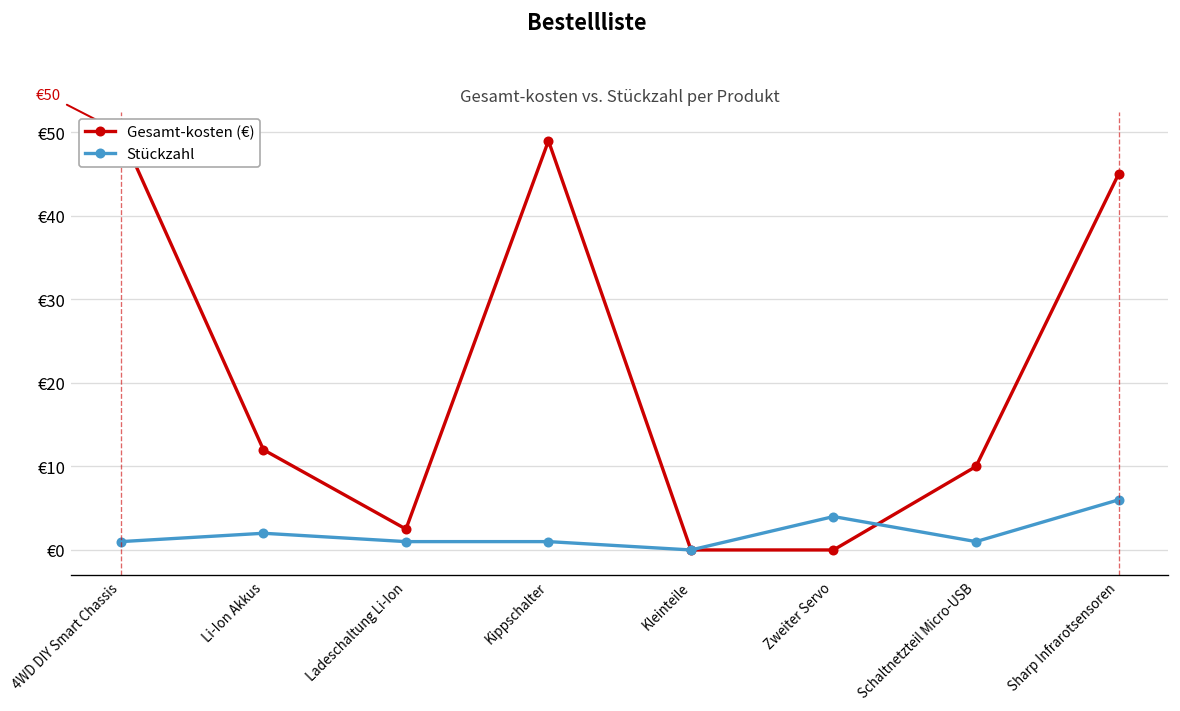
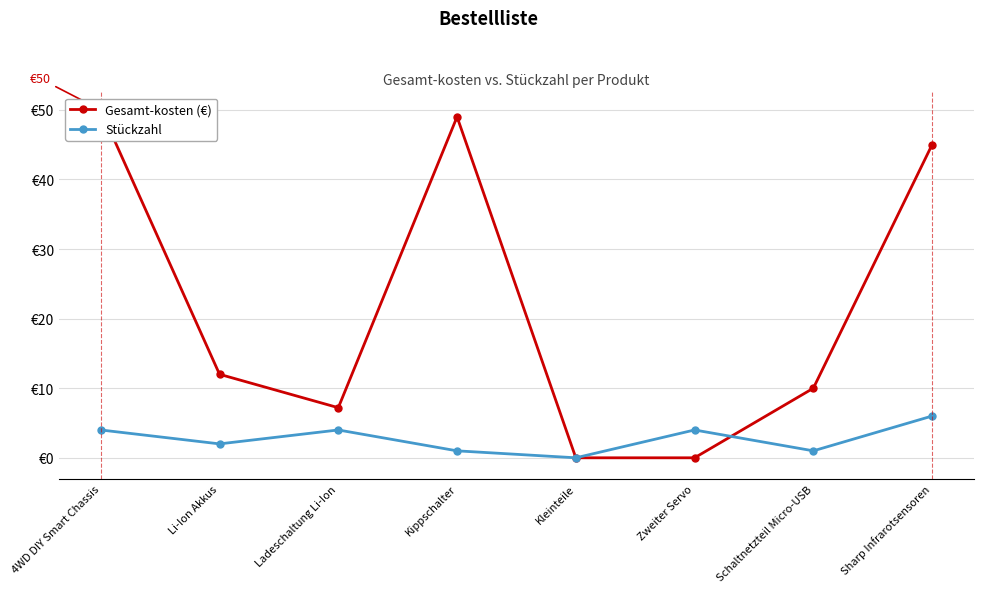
  {
    "Gesamt-kosten (€)": {
      "Li-Ion Akkus": "€12",
-     "Ladeschaltung Li-Ion": "€3",
+     "Ladeschaltung Li-Ion": "€7",
      "Kippschalter": "€49",
      "Zweiter Servo": "€0",
      "Schaltnetzteil Micro-USB": "€10",
      "Sharp Infrarotsensoren": "€45"
    },
    "Stückzahl": {
-     "4WD DIY Smart Chassis": "€1",
+     "4WD DIY Smart Chassis": "€4",
      "Li-Ion Akkus": "€2",
-     "Ladeschaltung Li-Ion": "€1",
+     "Ladeschaltung Li-Ion": "€4",
      "Kippschalter": "€1",
      "Zweiter Servo": "€4",
      "Schaltnetzteil Micro-USB": "€1",
      "Sharp Infrarotsensoren": "€6"
    }
  }
